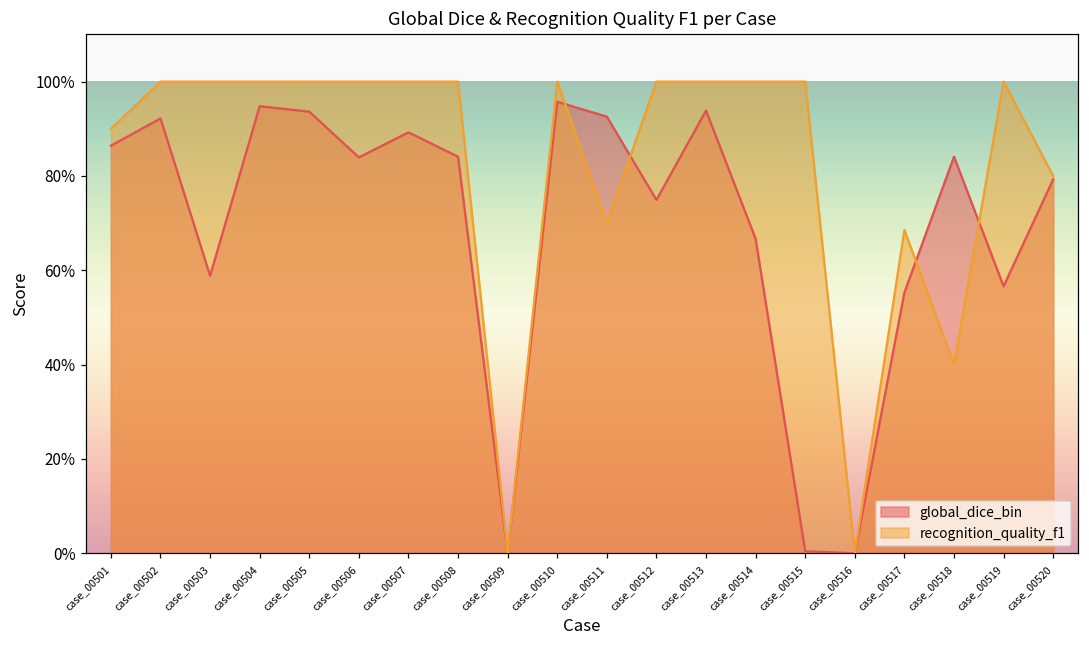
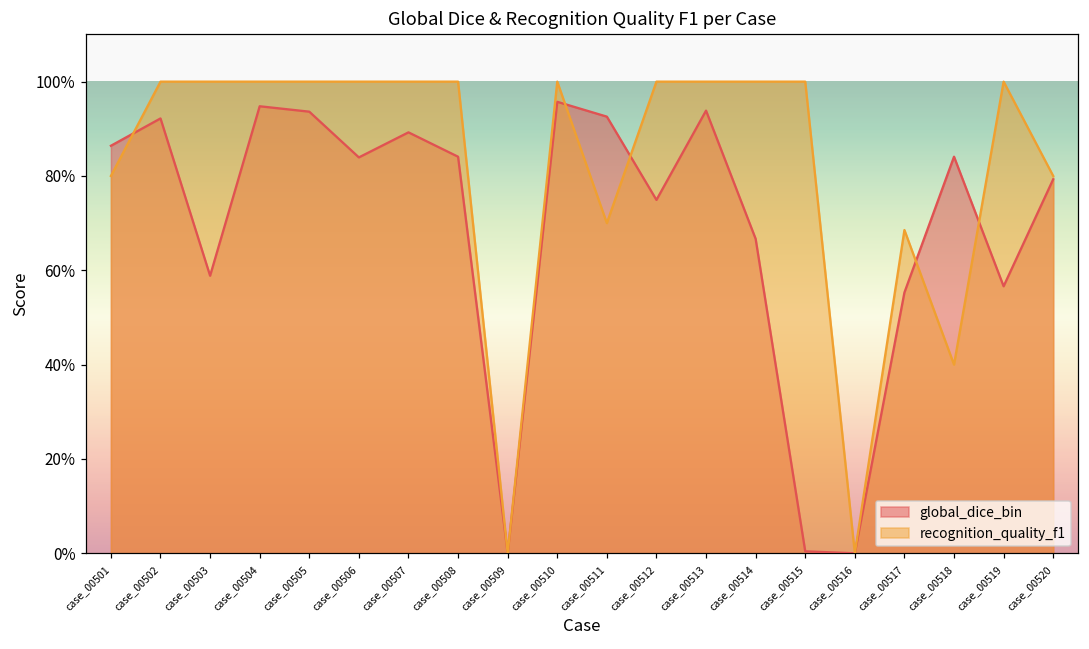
  {
    "global_dice_bin": {
      "case_00501": "86%",
      "case_00502": "92%",
      "case_00503": "59%",
      "case_00504": "95%",
      "case_00505": "94%",
      "case_00506": "84%",
      "case_00507": "89%",
      "case_00508": "84%",
      "case_00510": "96%",
      "case_00511": "93%",
      "case_00512": "75%",
      "case_00513": "94%",
      "case_00514": "67%",
      "case_00515": "0%",
      "case_00517": "55%",
      "case_00518": "84%",
      "case_00519": "57%",
      "case_00520": "79%"
    },
    "recognition_quality_f1": {
-     "case_00501": "90%",
+     "case_00501": "80%",
      "case_00502": "100%",
      "case_00503": "100%",
      "case_00504": "100%",
      "case_00505": "100%",
      "case_00506": "100%",
      "case_00507": "100%",
      "case_00508": "100%",
      "case_00510": "100%",
      "case_00511": "70%",
      "case_00512": "100%",
      "case_00513": "100%",
      "case_00514": "100%",
      "case_00515": "100%",
      "case_00517": "69%",
      "case_00518": "40%",
      "case_00519": "100%",
      "case_00520": "80%"
    }
  }
